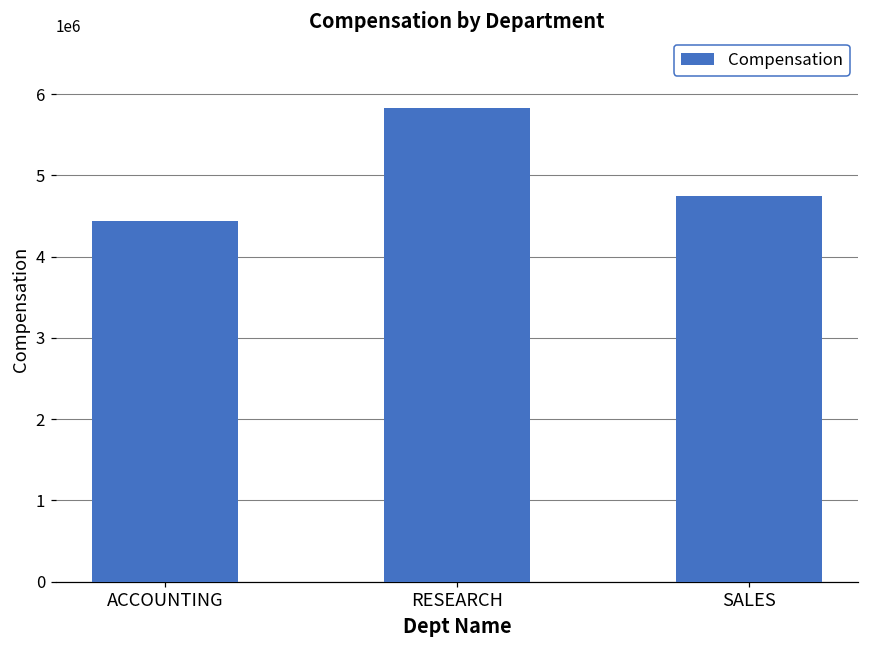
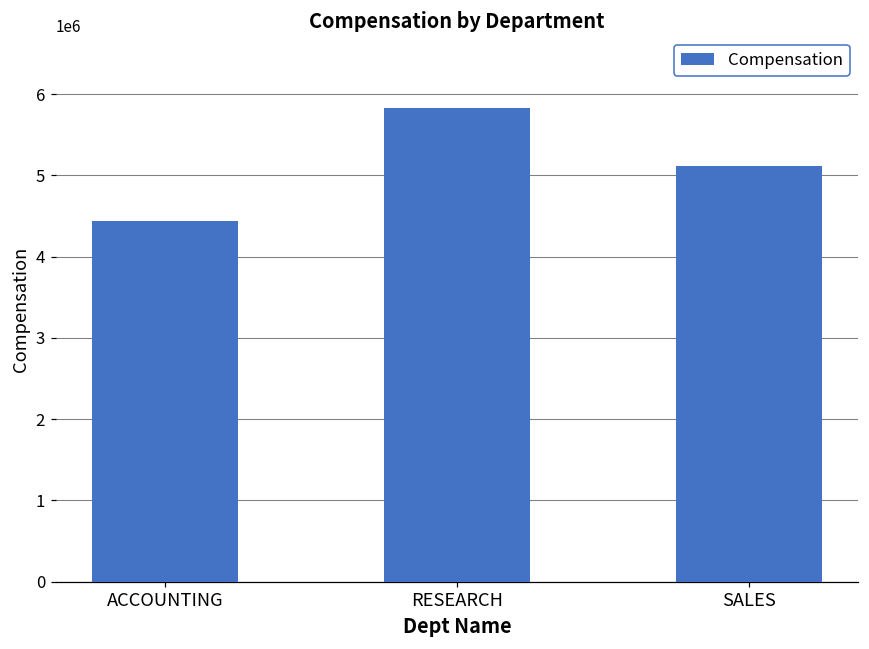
  {
    "ACCOUNTING": 4400000,
    "RESEARCH": 5800000,
-   "SALES": 4700000
+   "SALES": 5100000
  }
